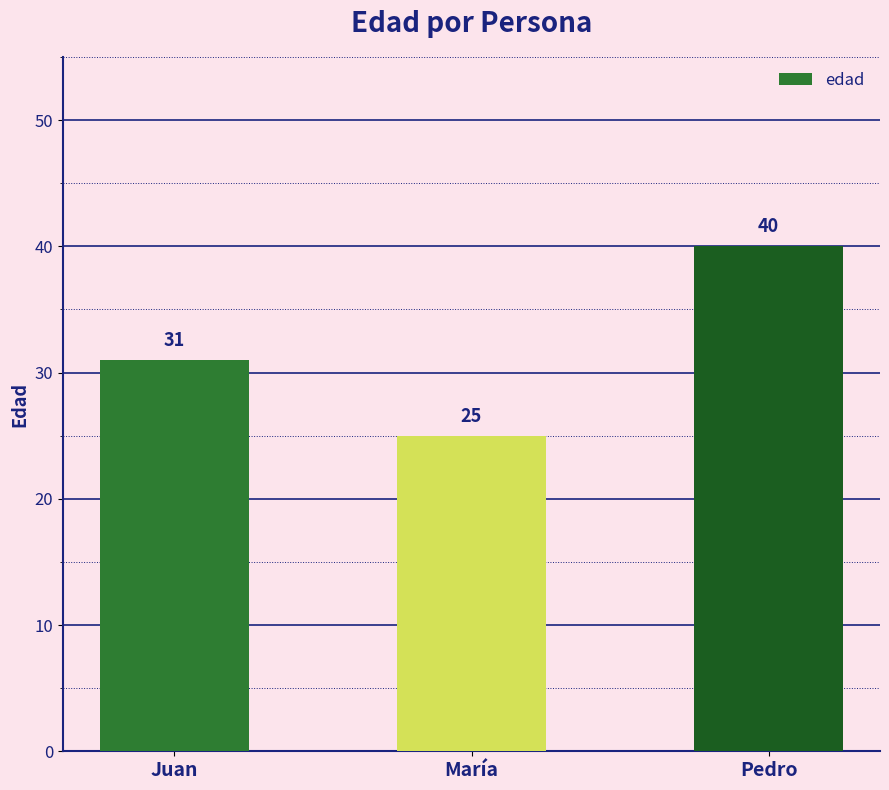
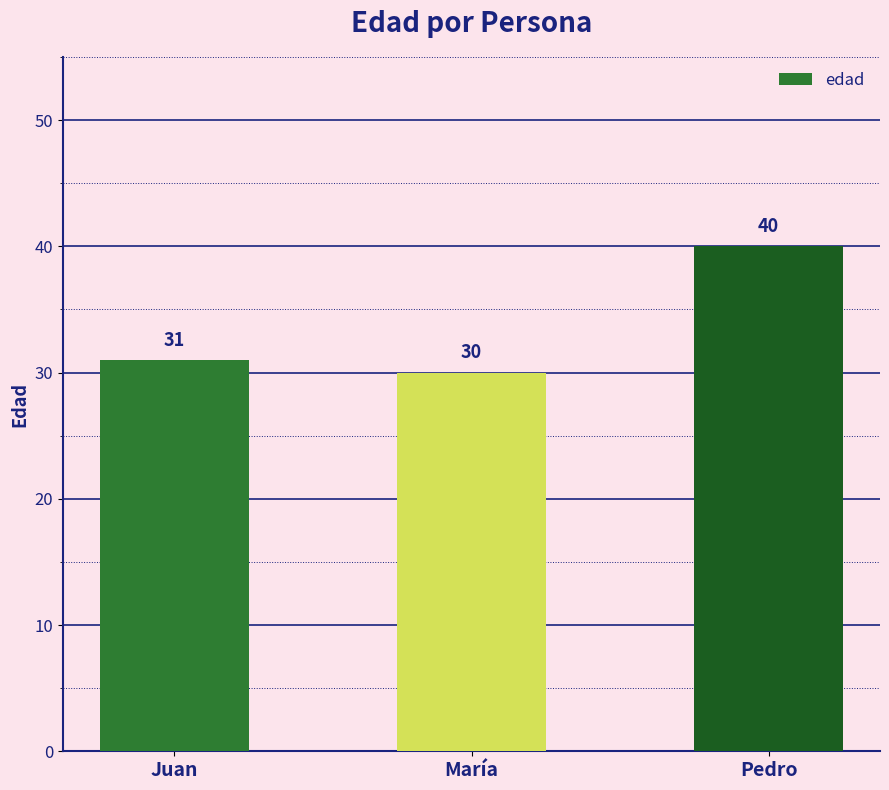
  {
    "Juan": 31,
-   "María": 25,
+   "María": 30,
    "Pedro": 40
  }
